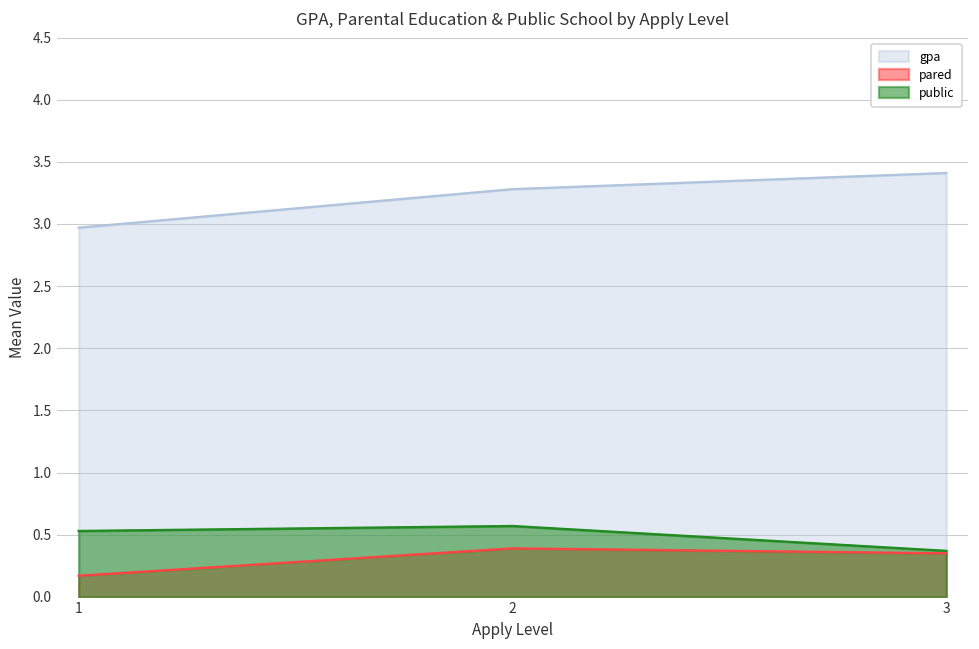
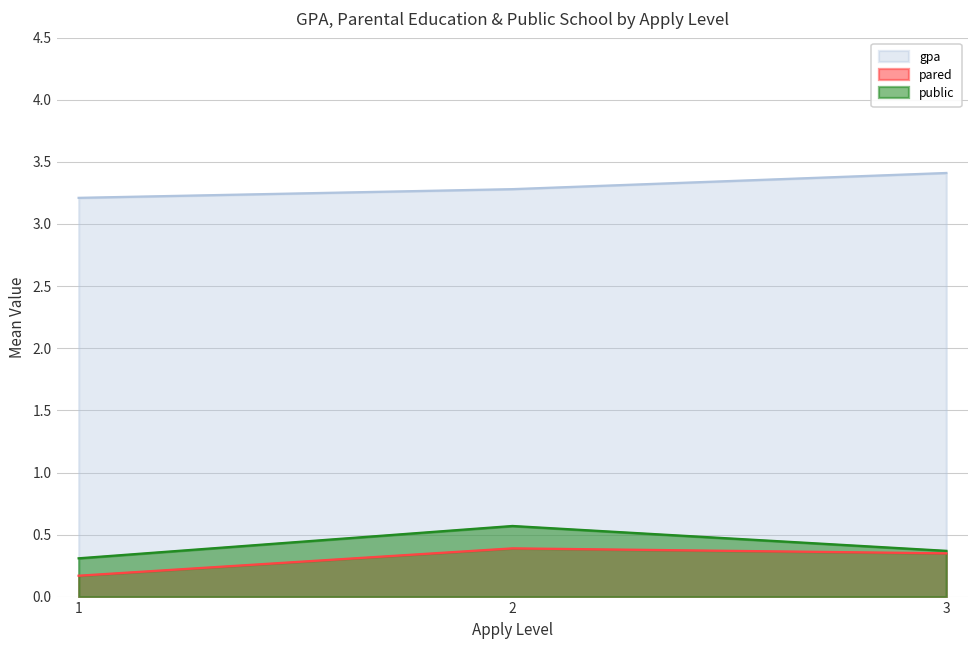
  {
    "gpa": {
-     "1": 2.97,
+     "1": 3.21,
      "2": 3.28,
      "3": 3.41
    },
    "pared": {
      "1": 0.17,
      "2": 0.39
    },
    "public": {
-     "1": 0.53,
+     "1": 0.31,
      "2": 0.57
    }
  }
